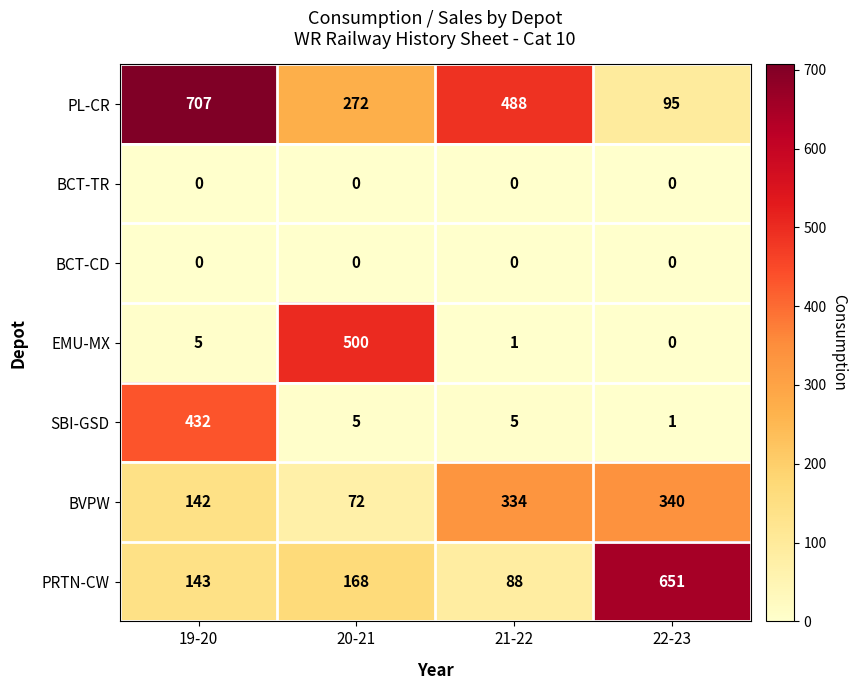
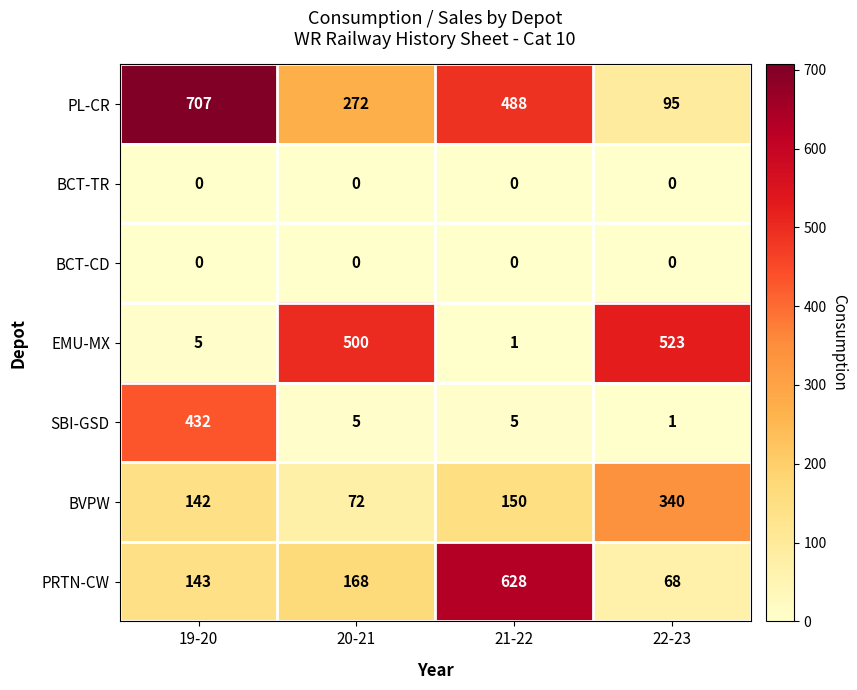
  {
    "PL-CR": {
      "19-20": 707,
      "20-21": 272,
      "21-22": 488,
      "22-23": 95
    },
    "BCT-TR": {
      "19-20": 0,
      "20-21": 0,
      "21-22": 0,
      "22-23": 0
    },
    "BCT-CD": {
      "19-20": 0,
      "20-21": 0,
      "21-22": 0,
      "22-23": 0
    },
    "EMU-MX": {
      "19-20": 5,
      "20-21": 500,
      "21-22": 1,
-     "22-23": 0
+     "22-23": 523
    },
    "SBI-GSD": {
      "19-20": 432,
      "20-21": 5,
      "21-22": 5,
      "22-23": 1
    },
    "BVPW": {
      "19-20": 142,
      "20-21": 72,
-     "21-22": 334,
+     "21-22": 150,
      "22-23": 340
    },
    "PRTN-CW": {
      "19-20": 143,
      "20-21": 168,
-     "21-22": 88,
-     "22-23": 651
+     "21-22": 628,
+     "22-23": 68
    }
  }
